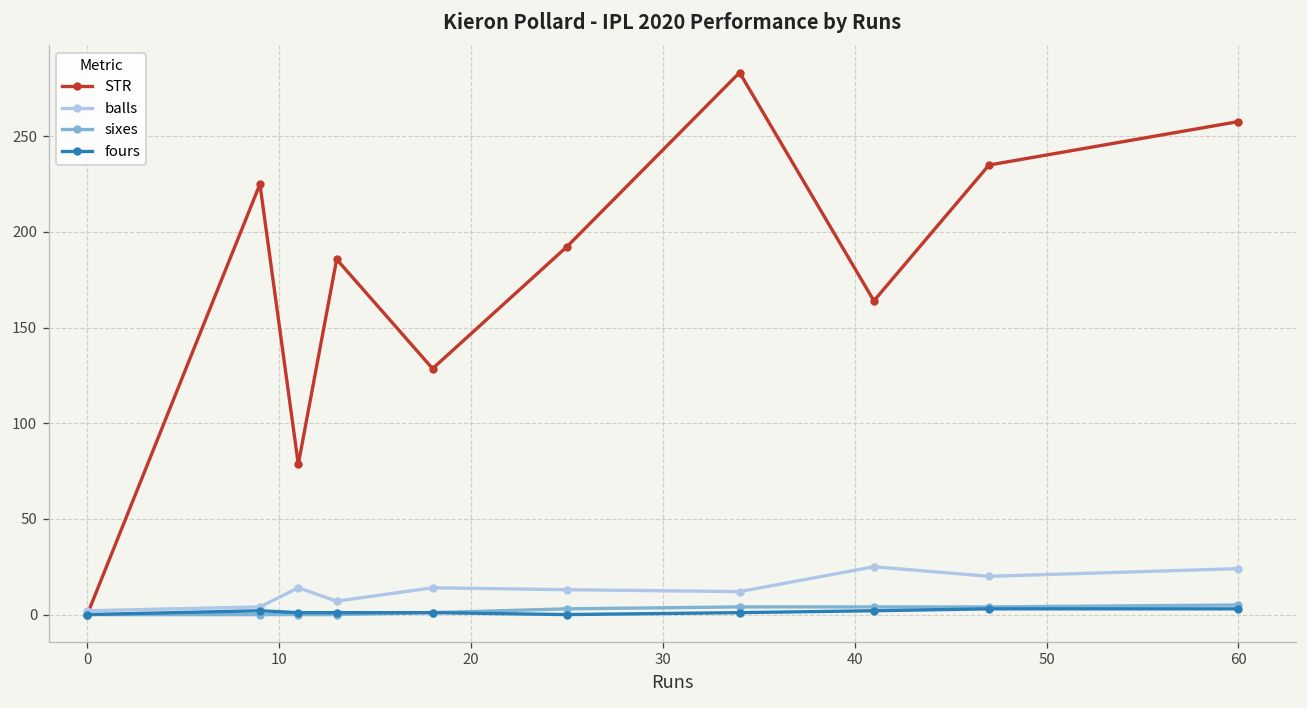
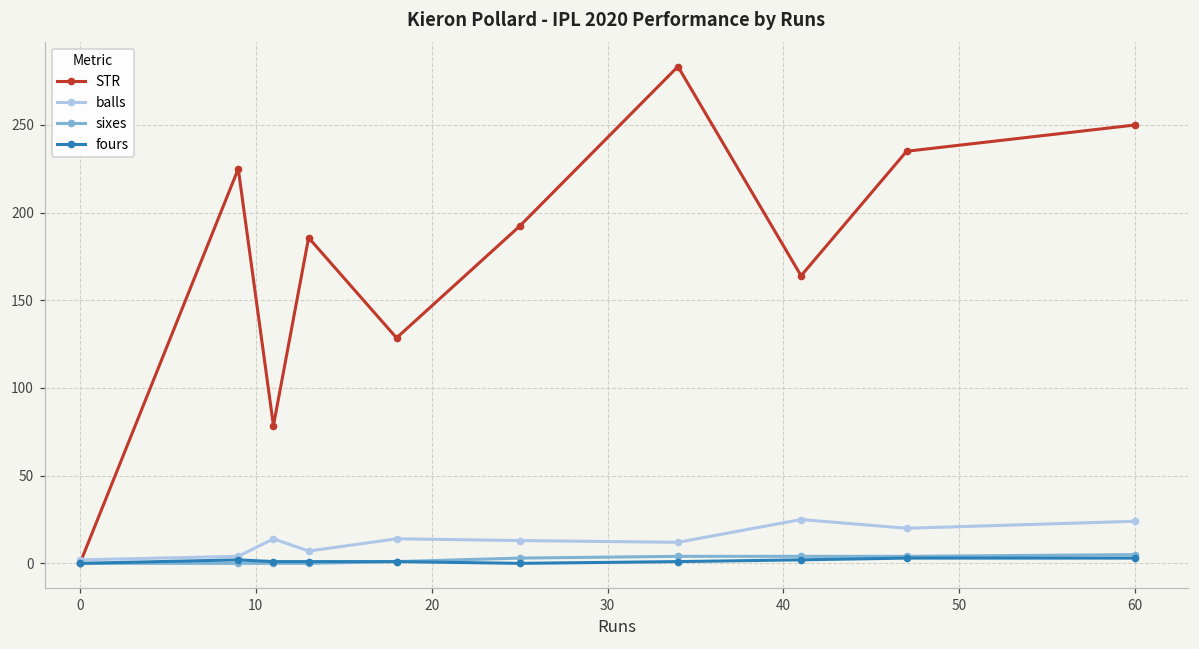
  {
    "STR": {
-     "60": 258
+     "60": 250
    },
    "fours": {
      "60": 3
    }
  }
